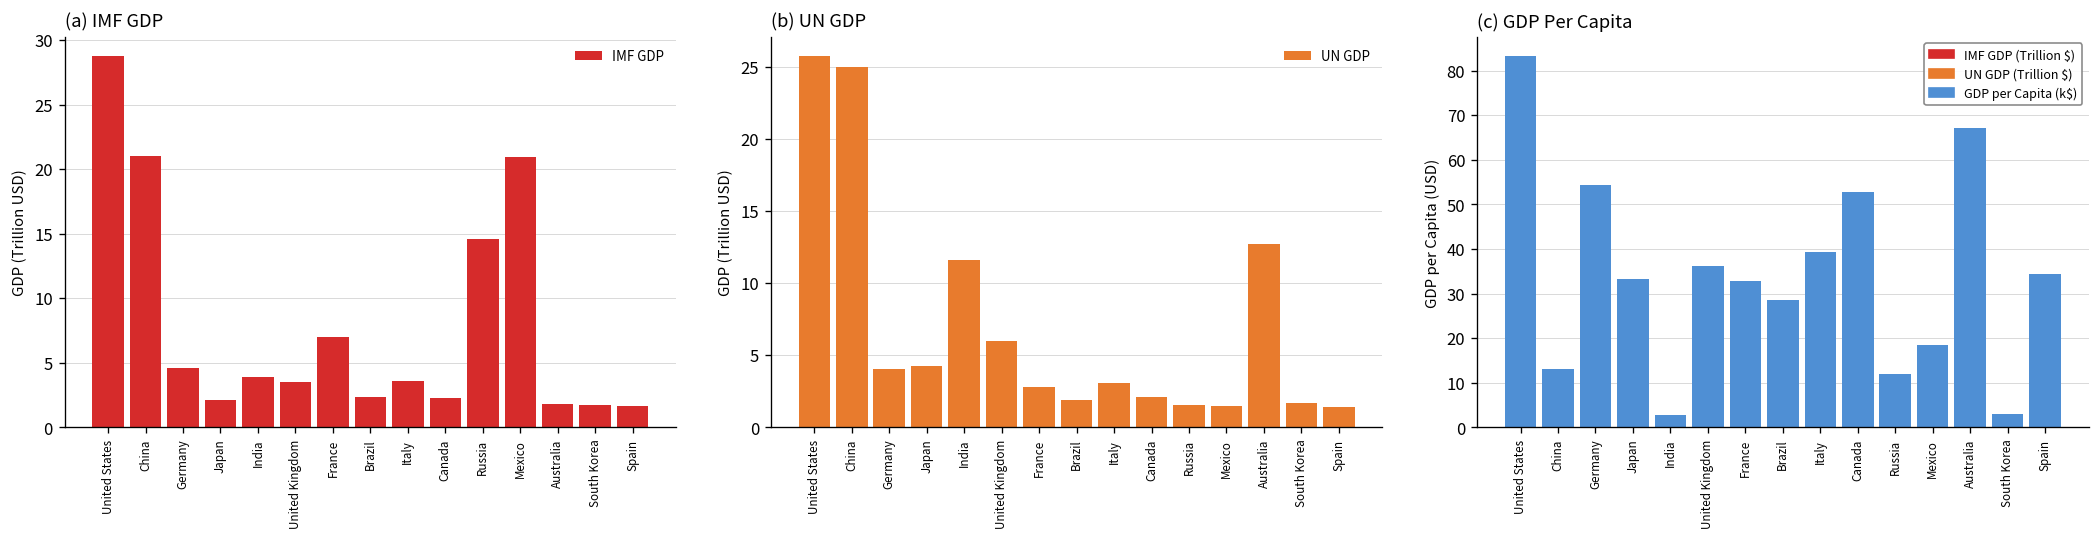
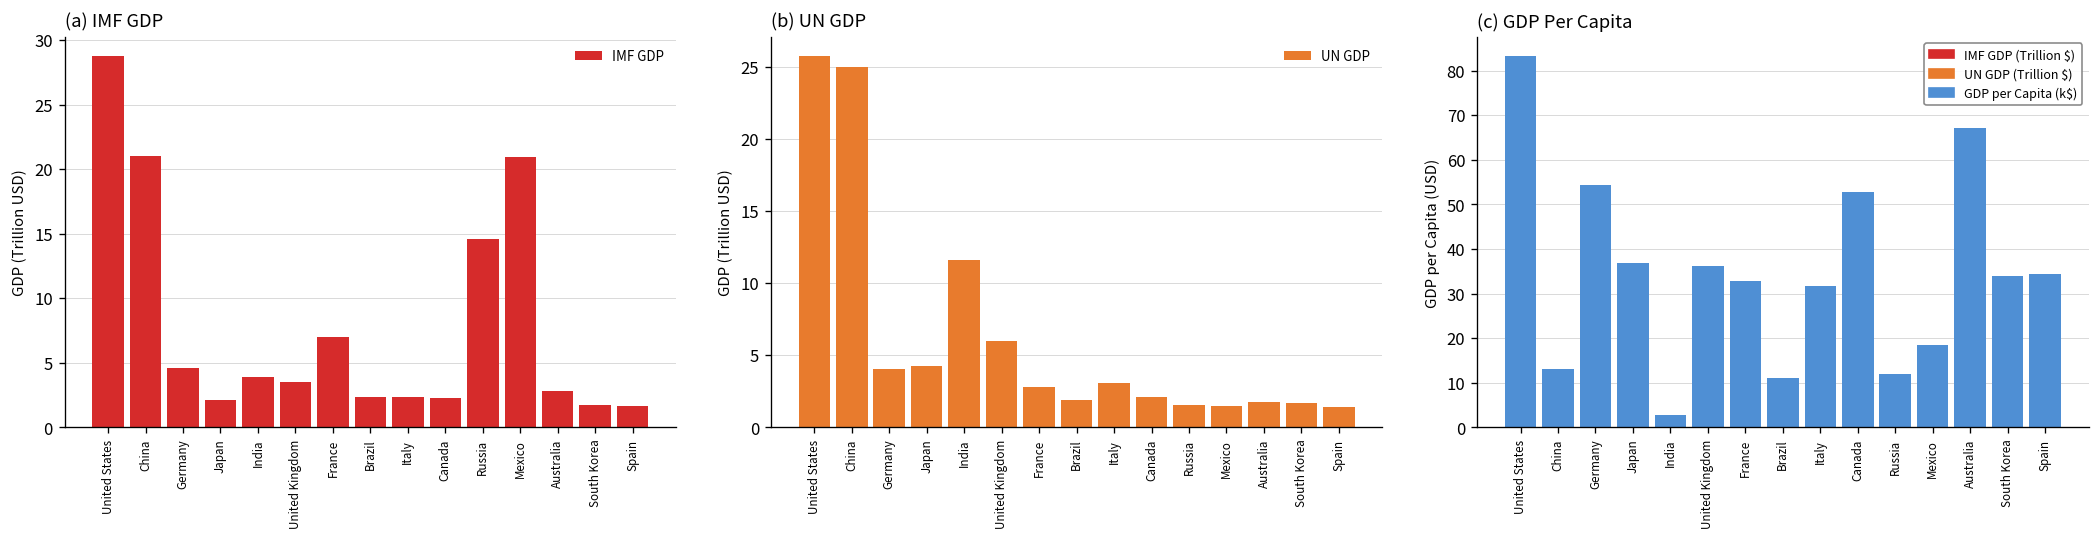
  {
    "(a) IMF GDP": {
      "United States": 28.8,
      "China": 21.0,
      "Germany": 4.6,
      "Japan": 2.1,
      "India": 3.9,
      "United Kingdom": 3.5,
      "France": 7.0,
      "Brazil": 2.3,
-     "Italy": 3.6,
+     "Italy": 2.3,
      "Canada": 2.2,
      "Russia": 14.6,
      "Mexico": 20.9,
-     "Australia": 1.8,
+     "Australia": 2.8,
      "South Korea": 1.8,
      "Spain": 1.6
    },
    "(b) UN GDP": {
      "United States": 25.7,
      "China": 24.9,
      "Germany": 4.1,
      "Japan": 4.2,
      "India": 11.6,
      "United Kingdom": 6.0,
      "France": 2.8,
      "Brazil": 1.9,
      "Italy": 3.1,
      "Canada": 2.1,
      "Russia": 1.5,
      "Mexico": 1.5,
-     "Australia": 12.7,
+     "Australia": 1.8,
      "South Korea": 1.7,
      "Spain": 1.4
    },
    "(c) GDP Per Capita": {
      "United States": 83,
      "China": 13,
      "Germany": 54,
-     "Japan": 33,
+     "Japan": 37,
      "India": 3,
      "United Kingdom": 36,
      "France": 33,
-     "Brazil": 29,
-     "Italy": 39,
+     "Brazil": 11,
+     "Italy": 32,
      "Canada": 53,
      "Russia": 12,
      "Mexico": 18,
      "Australia": 67,
-     "South Korea": 3,
+     "South Korea": 34,
      "Spain": 34
    }
  }
